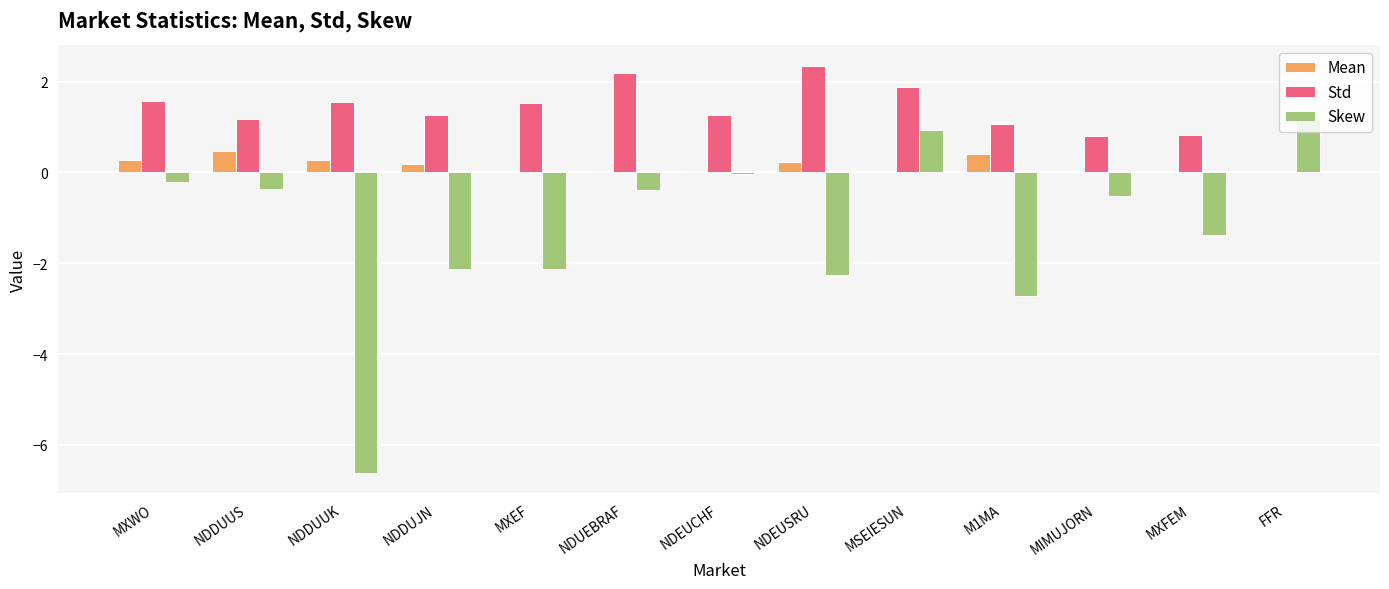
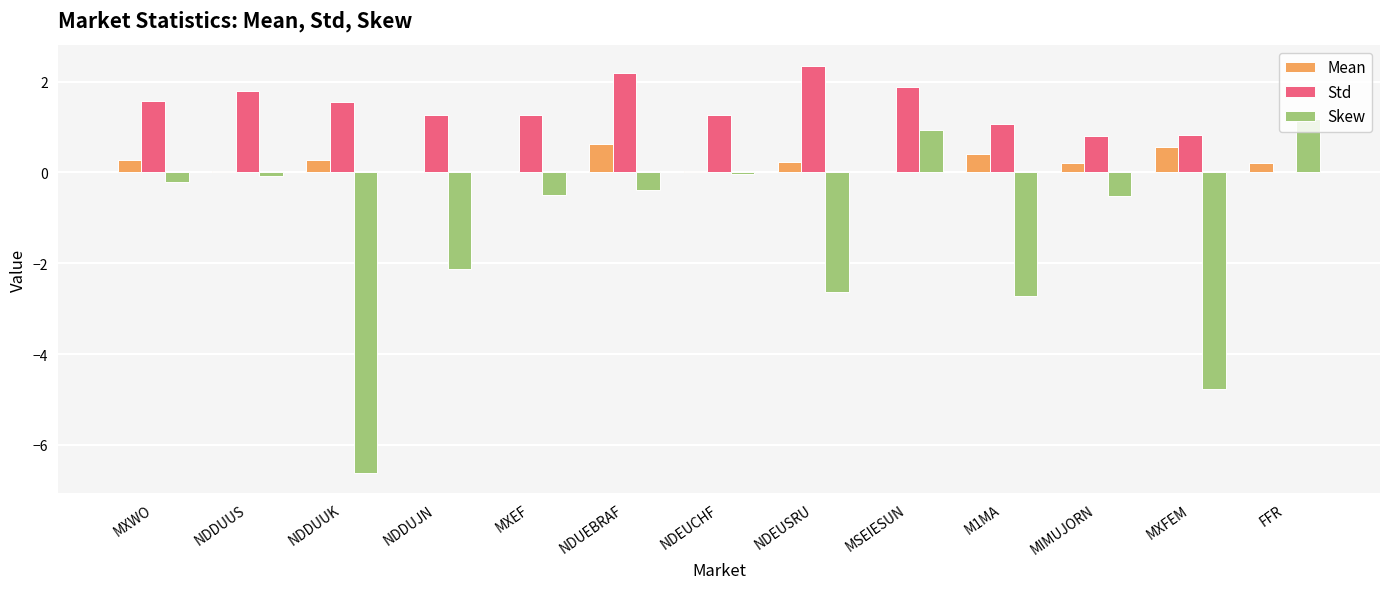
  {
    "Mean": {
      "MXWO": 0.3,
-     "NDDUUS": 0.5,
+     "NDDUUS": 0.0,
      "NDDUUK": 0.3,
-     "NDDUJN": 0.2,
-     "NDUEBRAF": 0.0,
+     "NDDUJN": 0.0,
+     "NDUEBRAF": 0.6,
      "NDEUSRU": 0.2,
      "M1MA": 0.4,
-     "MIMUJORN": 0.0,
-     "MXFEM": 0.0,
-     "FFR": 0.0
+     "MIMUJORN": 0.2,
+     "MXFEM": 0.6,
+     "FFR": 0.2
    },
    "Std": {
      "MXWO": 1.6,
-     "NDDUUS": 1.2,
+     "NDDUUS": 1.8,
      "NDDUUK": 1.6,
      "NDDUJN": 1.3,
-     "MXEF": 1.5,
+     "MXEF": 1.3,
      "NDUEBRAF": 2.2,
      "NDEUCHF": 1.3,
      "NDEUSRU": 2.3,
      "MSEIESUN": 1.9,
      "M1MA": 1.1,
      "MIMUJORN": 0.8,
      "MXFEM": 0.8
    },
    "Skew": {
      "MXWO": -0.2,
-     "NDDUUS": -0.4,
+     "NDDUUS": -0.1,
      "NDDUUK": -6.6,
      "NDDUJN": -2.1,
-     "MXEF": -2.1,
+     "MXEF": -0.5,
      "NDUEBRAF": -0.4,
-     "NDEUSRU": -2.3,
+     "NDEUSRU": -2.6,
      "MSEIESUN": 0.9,
      "M1MA": -2.7,
      "MIMUJORN": -0.5,
-     "MXFEM": -1.4
+     "MXFEM": -4.8
    }
  }
